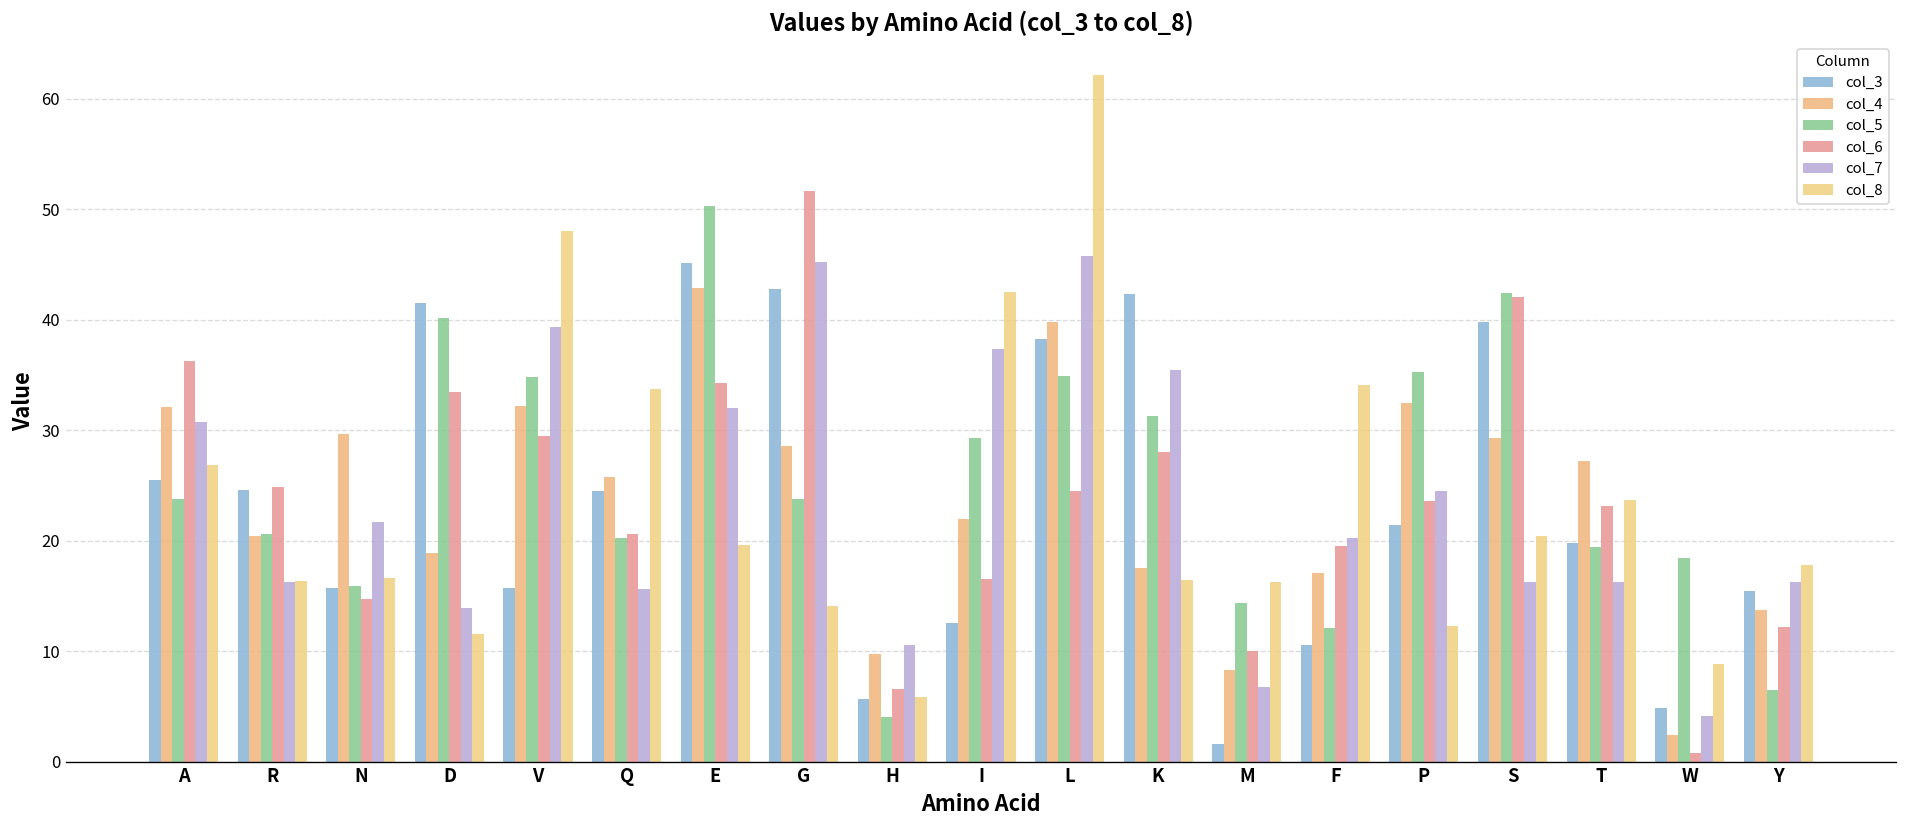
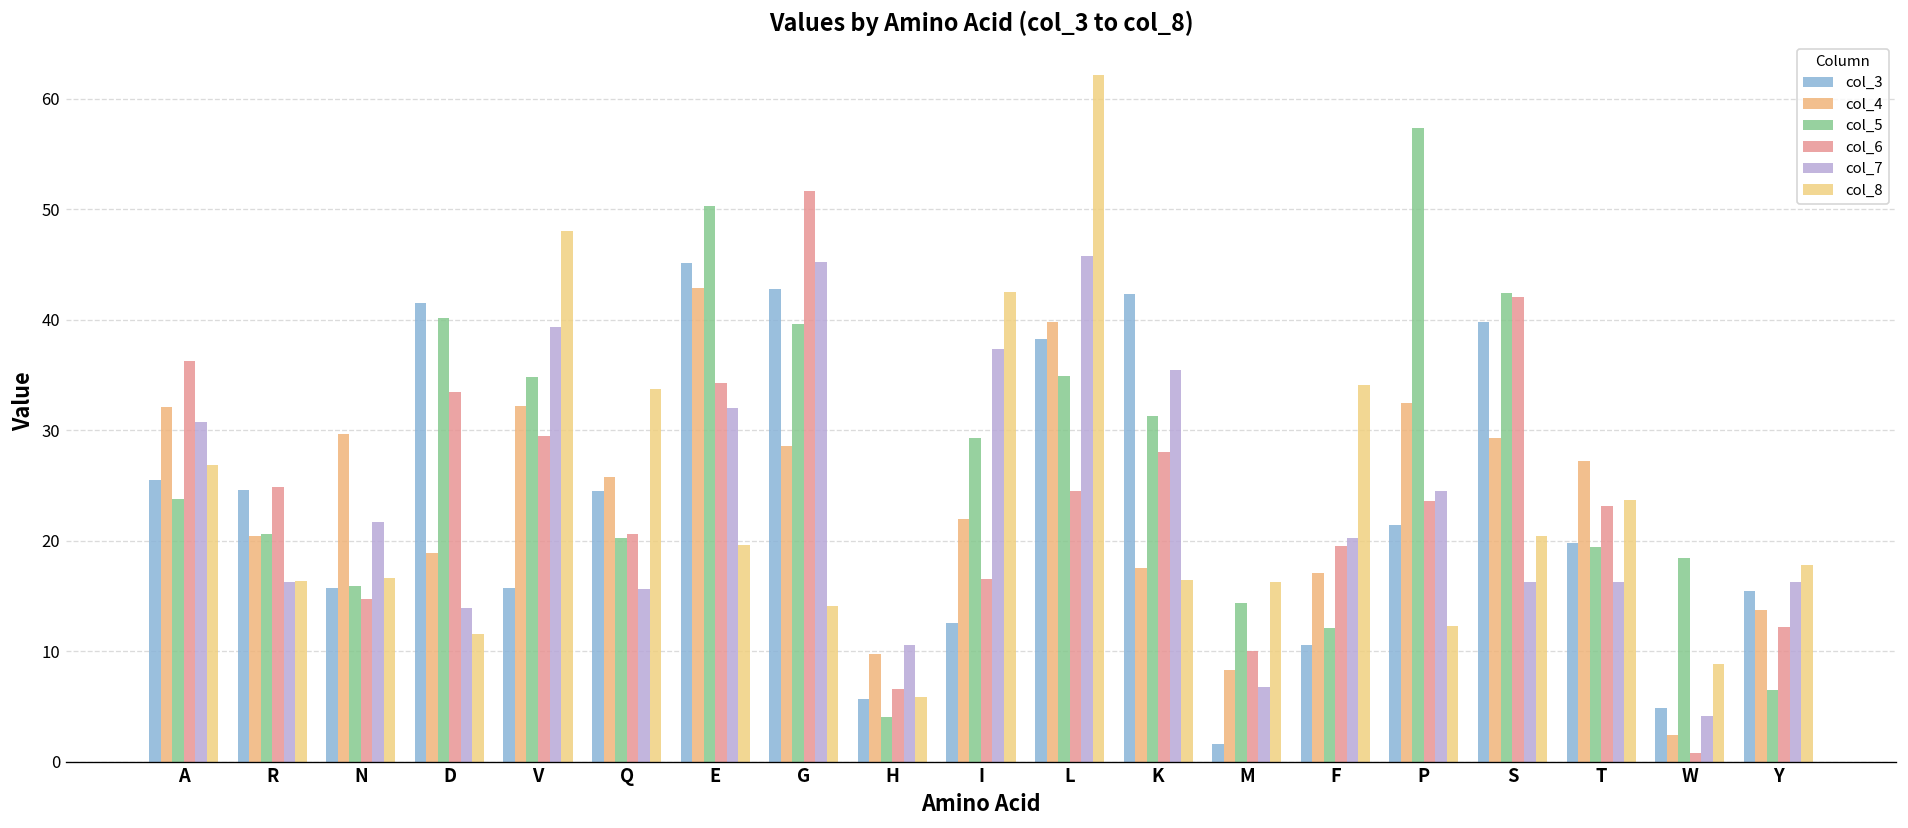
  {
    "col_5": {
      "A": 24,
      "R": 21,
      "N": 16,
      "D": 40,
      "V": 35,
      "Q": 20,
      "E": 50,
-     "G": 24,
+     "G": 40,
      "H": 4,
      "I": 29,
      "L": 35,
      "K": 31,
      "M": 14,
      "F": 12,
-     "P": 35,
+     "P": 57,
      "S": 42,
      "T": 19,
      "W": 18,
      "Y": 6
    }
  }
